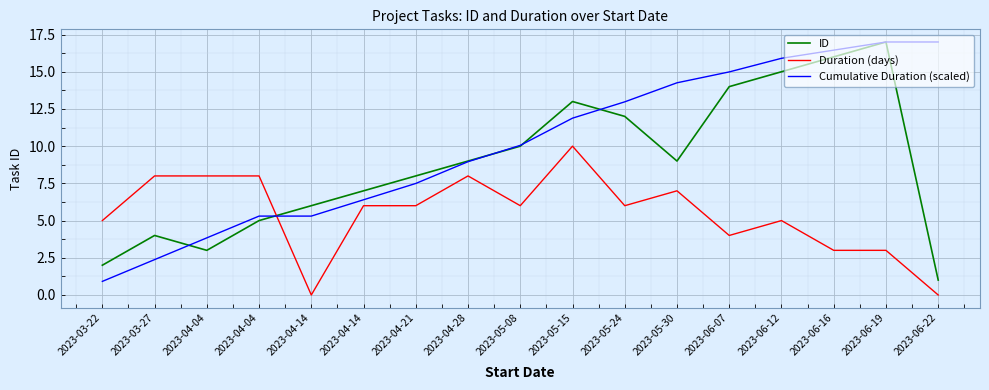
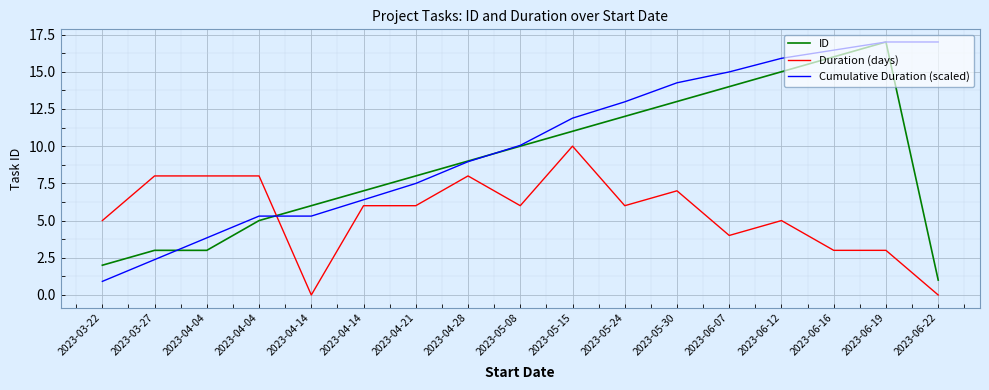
  {
    "ID": {
      "2023-03-22": 2,
-     "2023-03-27": 4,
+     "2023-03-27": 3,
      "2023-04-21": 8,
-     "2023-05-15": 13,
+     "2023-05-15": 11,
      "2023-05-24": 12,
-     "2023-05-30": 9,
+     "2023-05-30": 13,
      "2023-06-07": 14,
      "2023-06-12": 15,
      "2023-06-22": 1
    },
    "Duration (days)": {
      "2023-03-22": 5,
      "2023-03-27": 8,
      "2023-04-21": 6,
      "2023-04-28": 8,
      "2023-05-08": 6,
      "2023-05-15": 10,
      "2023-05-24": 6,
      "2023-05-30": 7,
      "2023-06-07": 4,
      "2023-06-12": 5,
      "2023-06-16": 3,
      "2023-06-19": 3,
      "2023-06-22": 0
    },
    "Cumulative Duration (scaled)": {
      "2023-03-22": 1,
      "2023-03-27": 2.4,
      "2023-04-21": 7.5,
      "2023-05-15": 12,
      "2023-05-24": 13,
      "2023-05-30": 14.3,
      "2023-06-07": 15,
      "2023-06-12": 16
    }
  }
